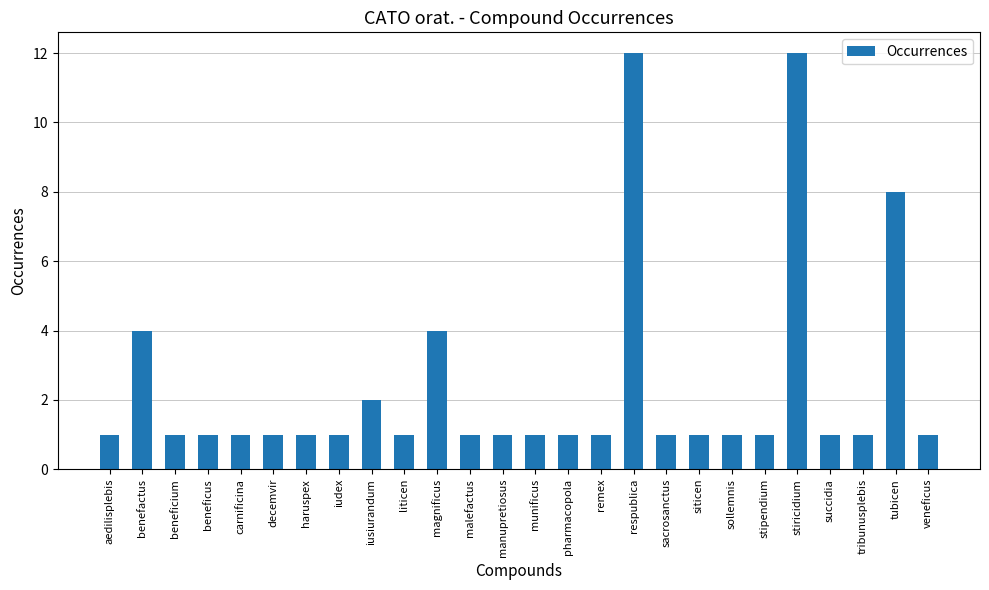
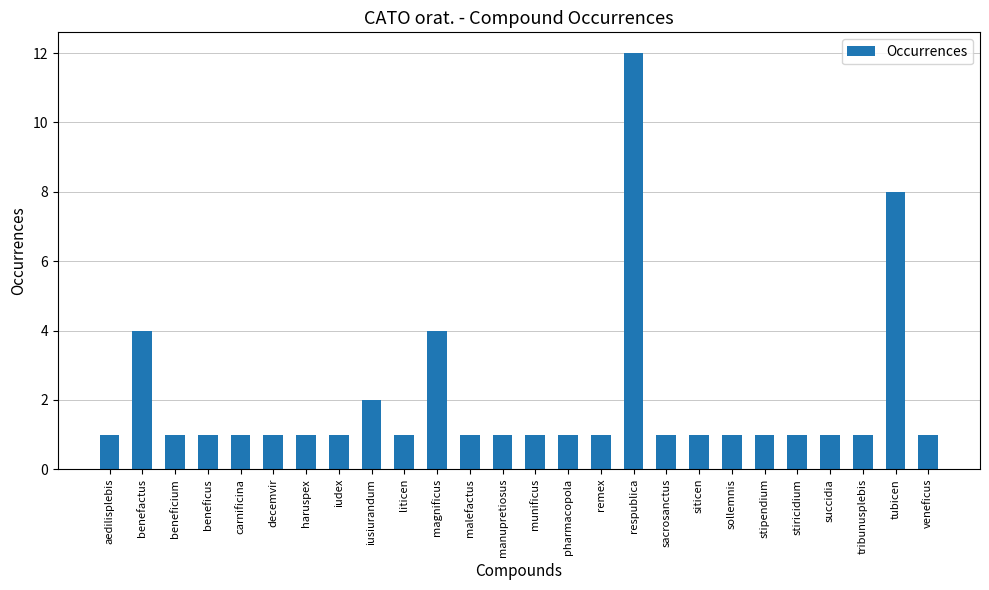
  {
    "aedilisplebis": 1,
    "benefactus": 4,
    "beneficium": 1,
    "beneficus": 1,
    "carnificina": 1,
    "decemvir": 1,
    "haruspex": 1,
    "iudex": 1,
    "iusiurandum": 2,
    "liticen": 1,
    "magnificus": 4,
    "malefactus": 1,
    "manupretiosus": 1,
    "munificus": 1,
    "pharmacopola": 1,
    "remex": 1,
    "respublica": 12,
    "sacrosanctus": 1,
    "siticen": 1,
    "sollemnis": 1,
    "stipendium": 1,
-   "stiricidium": 12,
+   "stiricidium": 1,
    "succidia": 1,
    "tribunusplebis": 1,
    "tubicen": 8,
    "veneficus": 1
  }
